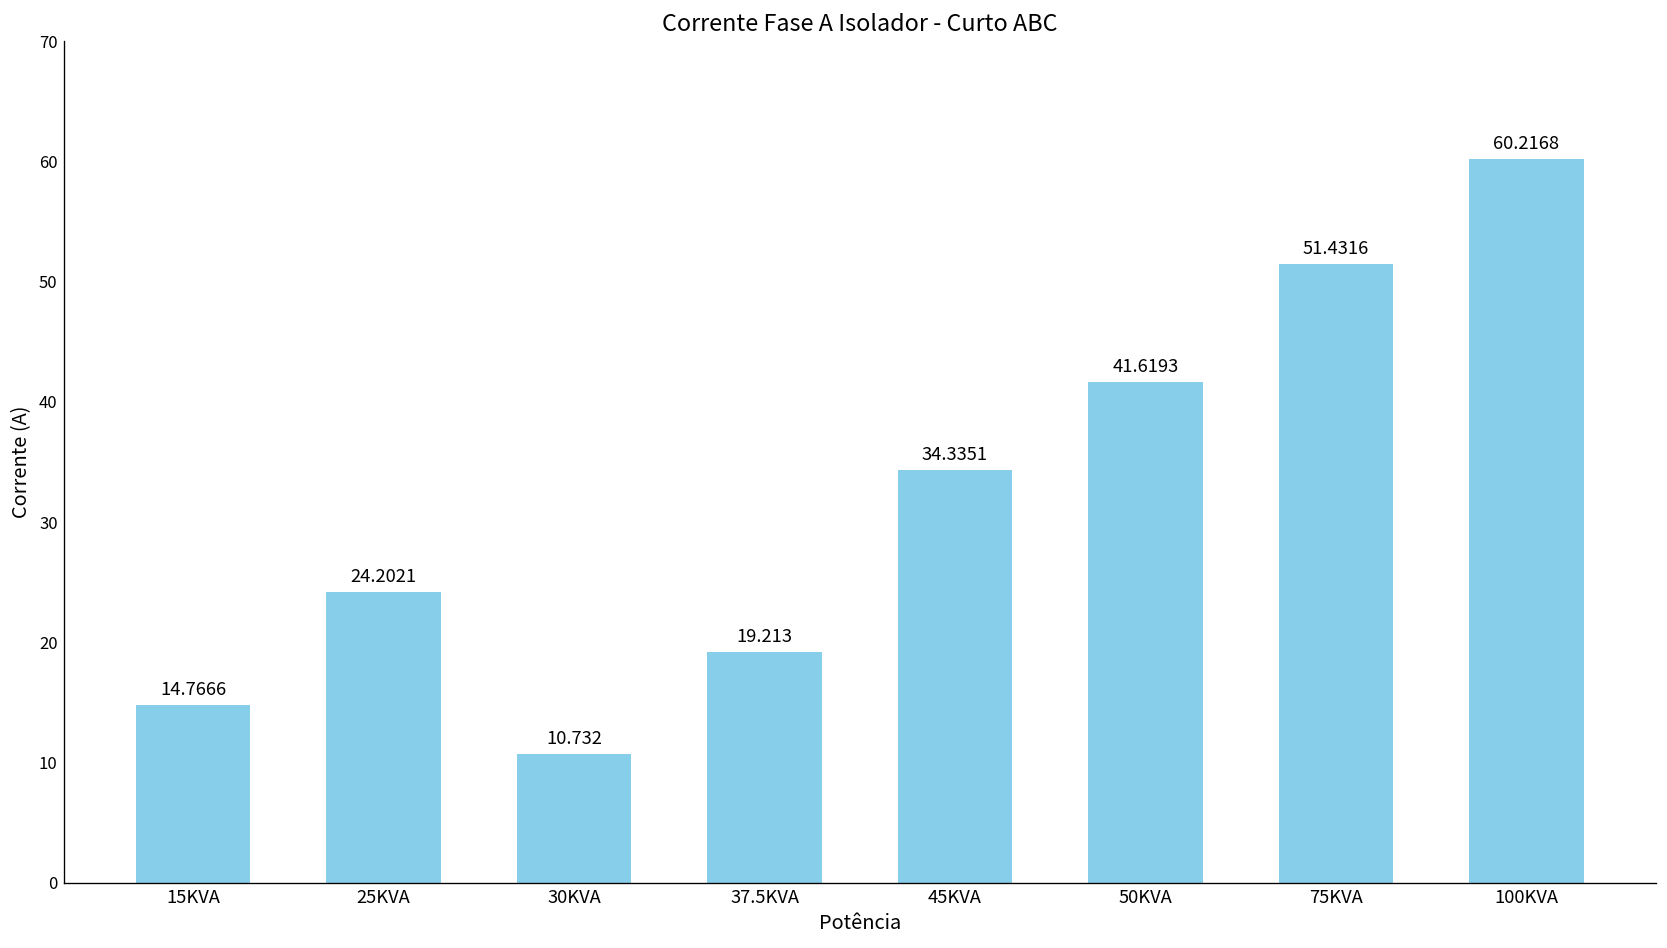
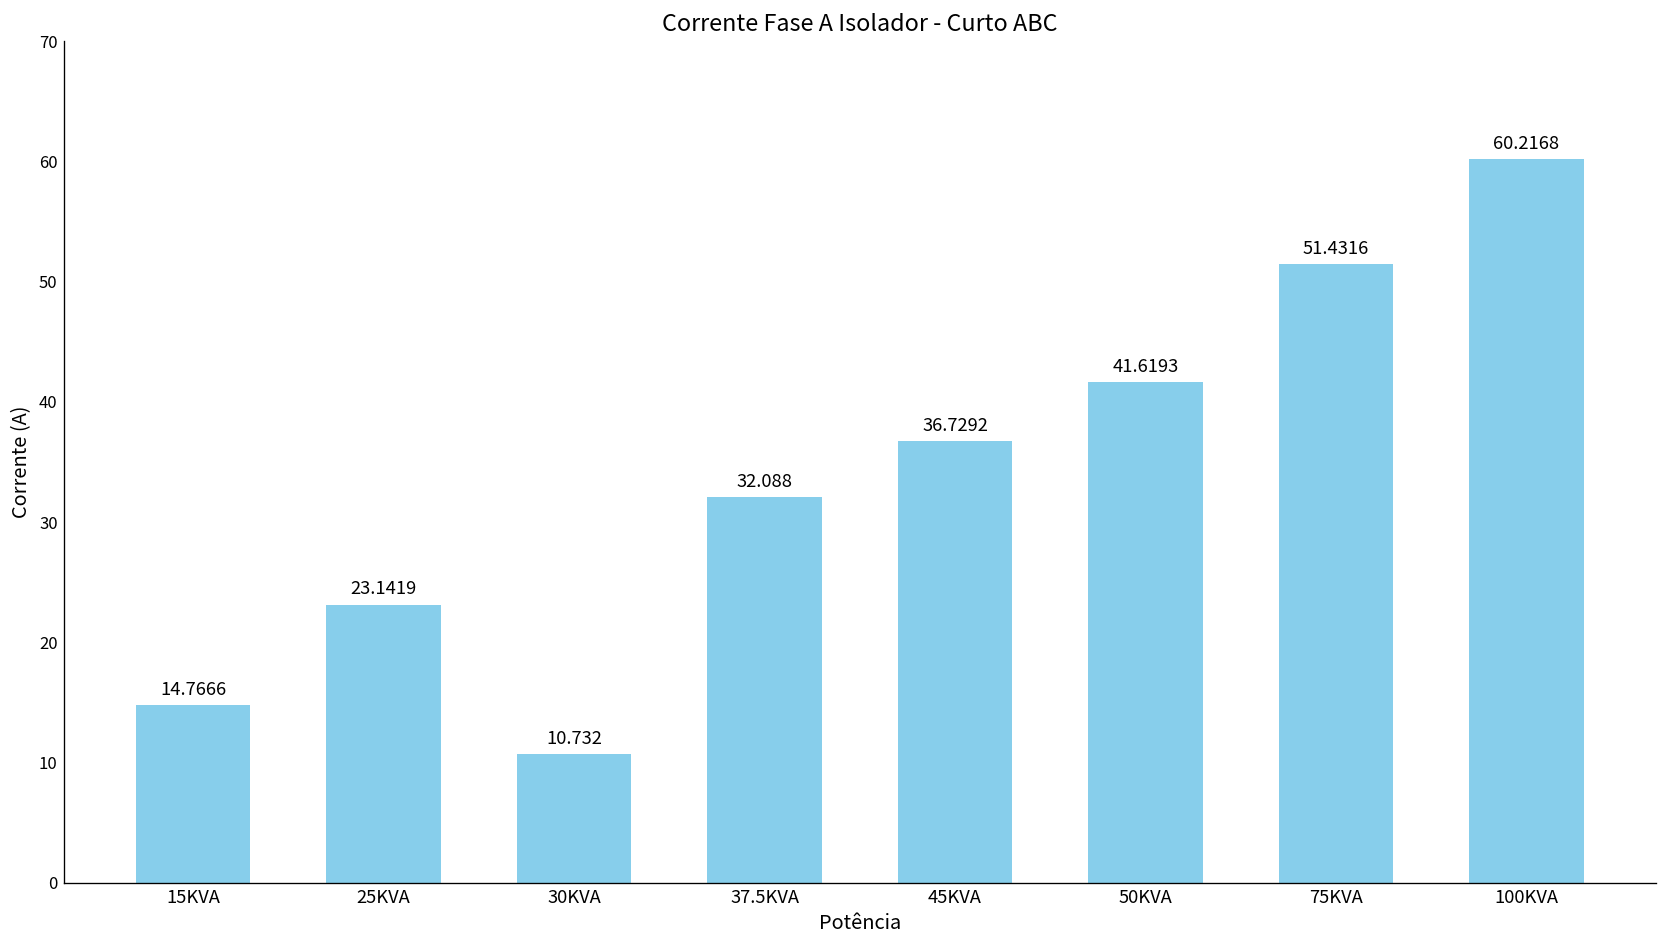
  {
    "15KVA": 14.7666,
-   "25KVA": 24.2021,
+   "25KVA": 23.1419,
    "30KVA": 10.732,
-   "37.5KVA": 19.213,
-   "45KVA": 34.3351,
+   "37.5KVA": 32.088,
+   "45KVA": 36.7292,
    "50KVA": 41.6193,
    "75KVA": 51.4316,
    "100KVA": 60.2168
  }
